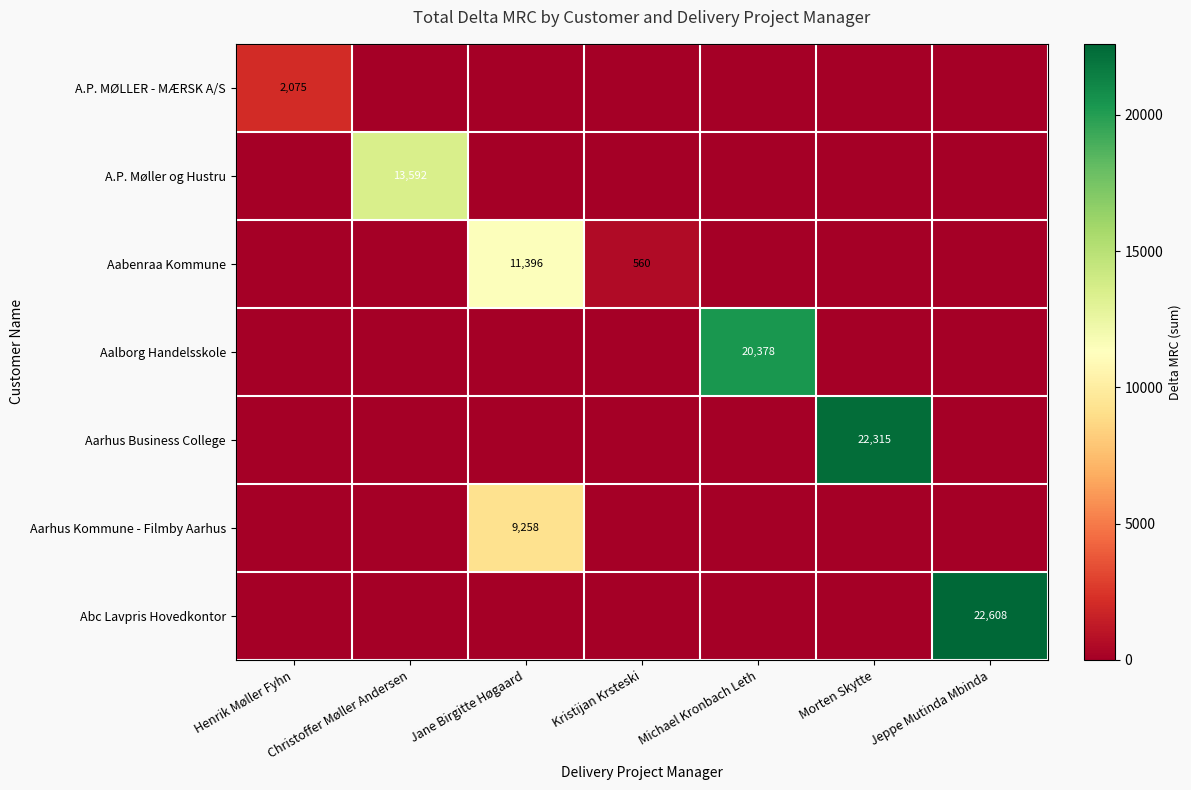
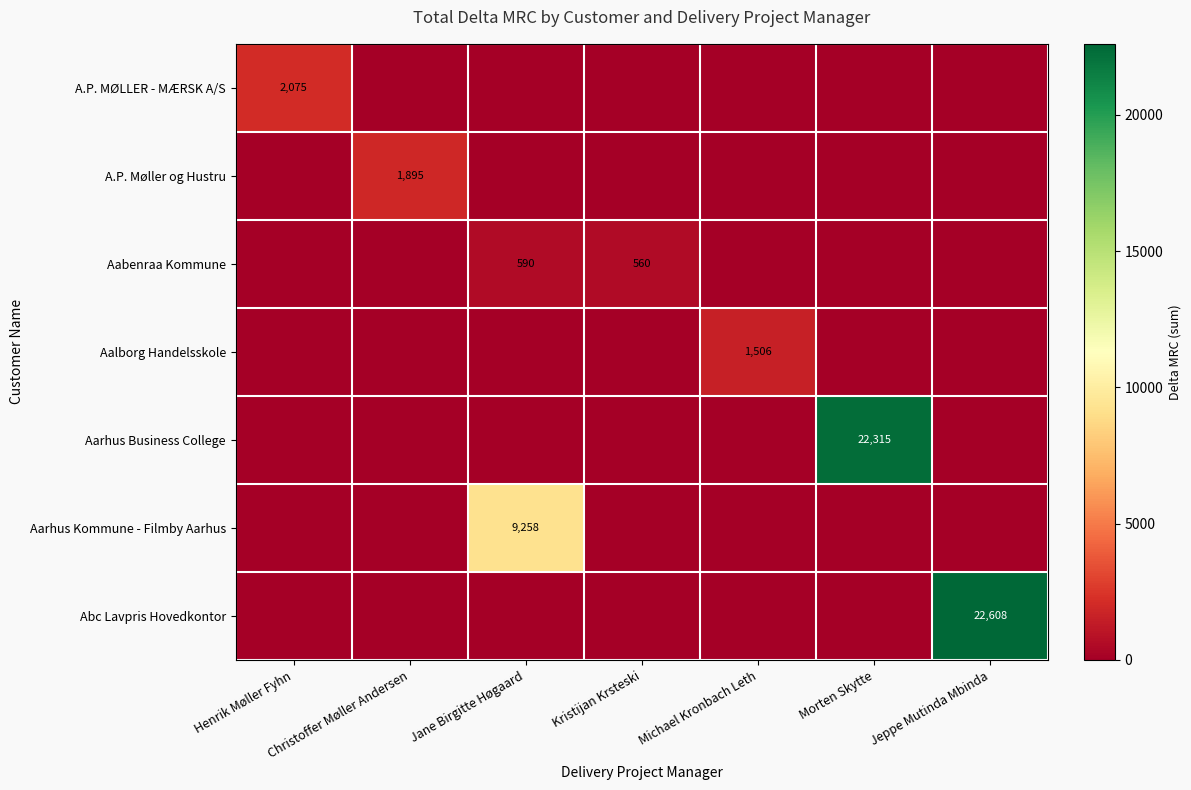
  {
    "A.P. MØLLER - MÆRSK A/S": {
      "Henrik Møller Fyhn": "2,075"
    },
    "A.P. Møller og Hustru": {
-     "Christoffer Møller Andersen": "13,592"
+     "Christoffer Møller Andersen": "1,895"
    },
    "Aabenraa Kommune": {
-     "Jane Birgitte Høgaard": "11,396",
+     "Jane Birgitte Høgaard": "590",
      "Kristijan Krsteski": "560"
    },
    "Aalborg Handelsskole": {
-     "Michael Kronbach Leth": "20,378"
+     "Michael Kronbach Leth": "1,506"
    },
    "Aarhus Business College": {
      "Morten Skytte": "22,315"
    },
    "Aarhus Kommune - Filmby Aarhus": {
      "Jane Birgitte Høgaard": "9,258"
    },
    "Abc Lavpris Hovedkontor": {
      "Jeppe Mutinda Mbinda": "22,608"
    }
  }
